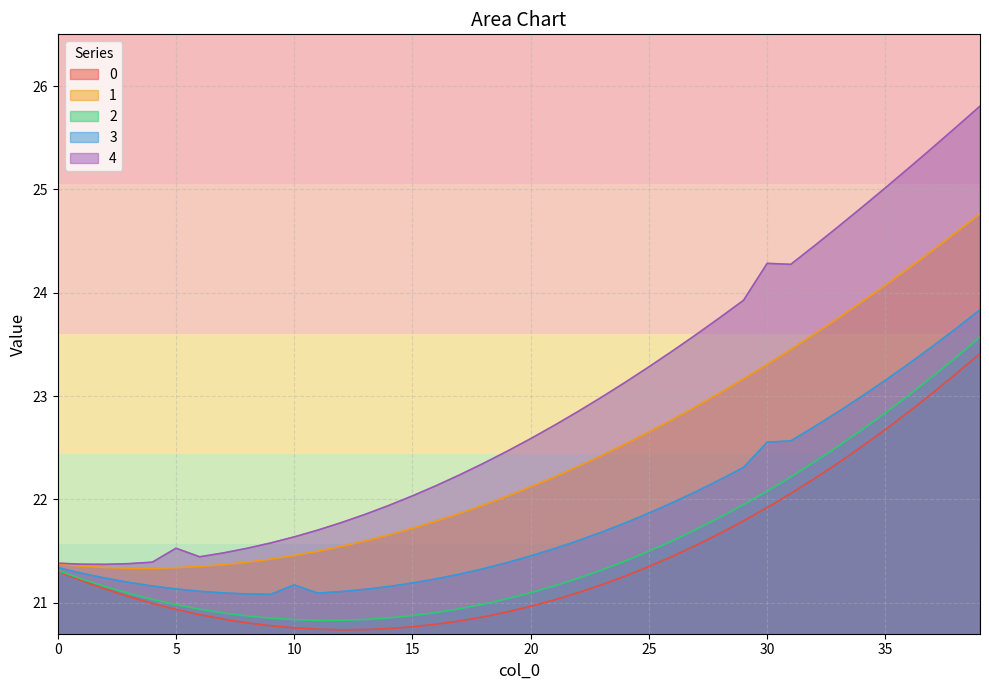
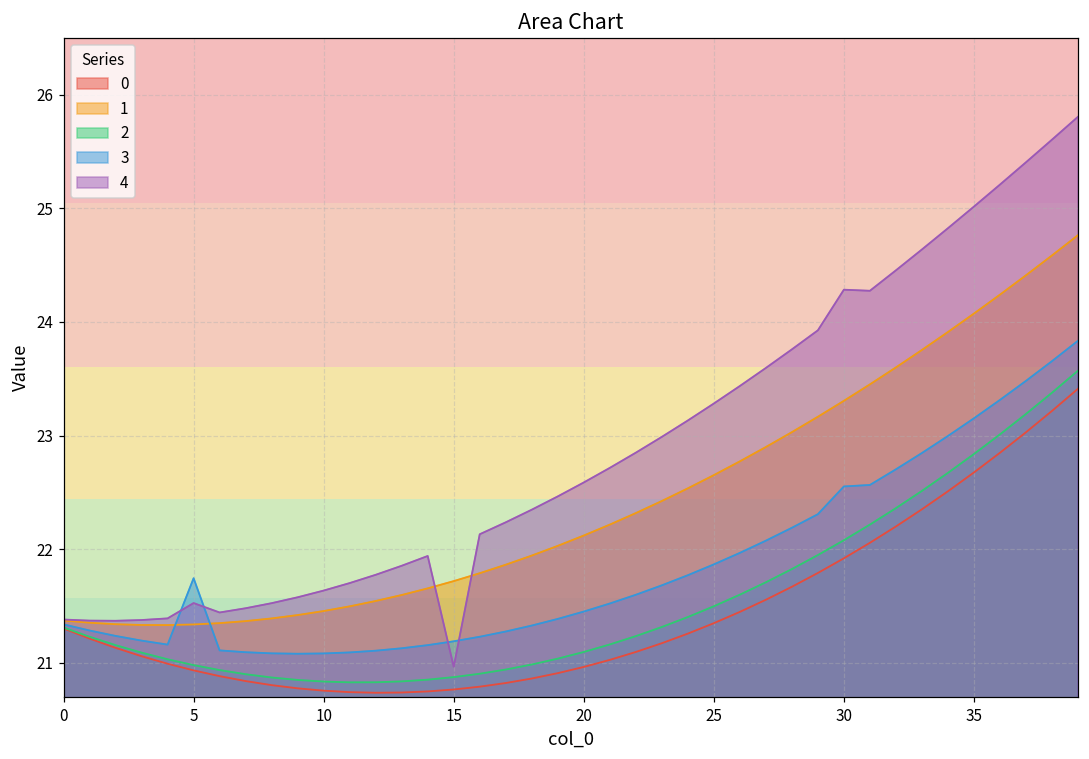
  {
    "3": {
-     "5": 21.13,
-     "10": 21.17,
+     "5": 21.75,
+     "10": 21.08,
      "15": 21.19,
      "20": 21.45,
      "25": 21.87,
      "30": 22.55,
      "35": 23.15
    },
    "4": {
      "5": 21.53,
      "10": 21.64,
-     "15": 22.03,
+     "15": 20.97,
      "20": 22.59,
      "25": 23.28,
      "30": 24.28,
      "35": 25.01
    }
  }
